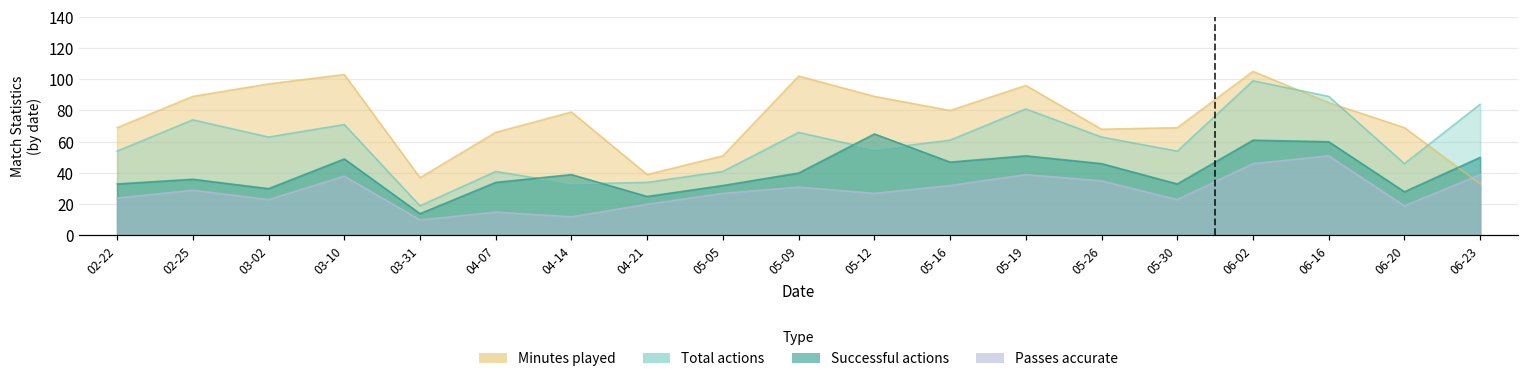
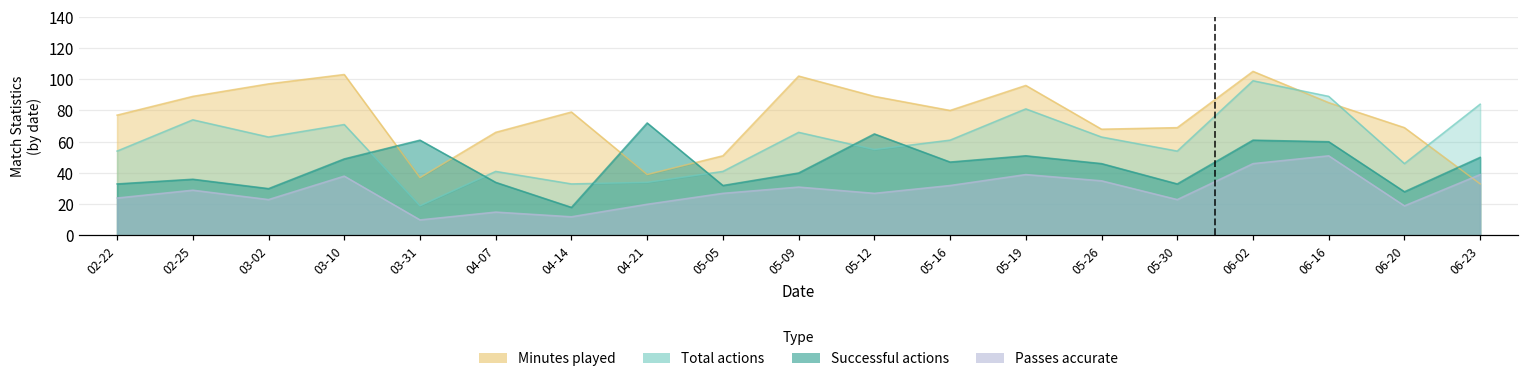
  {
    "Minutes played": {
-     "02-22": 69,
+     "02-22": 77,
      "02-25": 89,
      "03-02": 97,
      "03-10": 103,
      "03-31": 37,
      "04-07": 66,
      "04-14": 79,
      "04-21": 39,
      "05-05": 51,
      "05-09": 102,
      "05-12": 89,
      "05-16": 80,
      "05-19": 96,
      "05-26": 68,
      "05-30": 69,
      "06-02": 105,
      "06-16": 85,
      "06-20": 69,
      "06-23": 33
    },
    "Successful actions": {
      "02-22": 33,
      "02-25": 36,
      "03-02": 30,
      "03-10": 49,
-     "03-31": 14,
+     "03-31": 61,
      "04-07": 34,
-     "04-14": 39,
-     "04-21": 25,
+     "04-14": 18,
+     "04-21": 72,
      "05-05": 32,
      "05-09": 40,
      "05-12": 65,
      "05-16": 47,
      "05-19": 51,
      "05-26": 46,
      "05-30": 33,
      "06-02": 61,
      "06-16": 60,
      "06-20": 28,
      "06-23": 50
    }
  }
